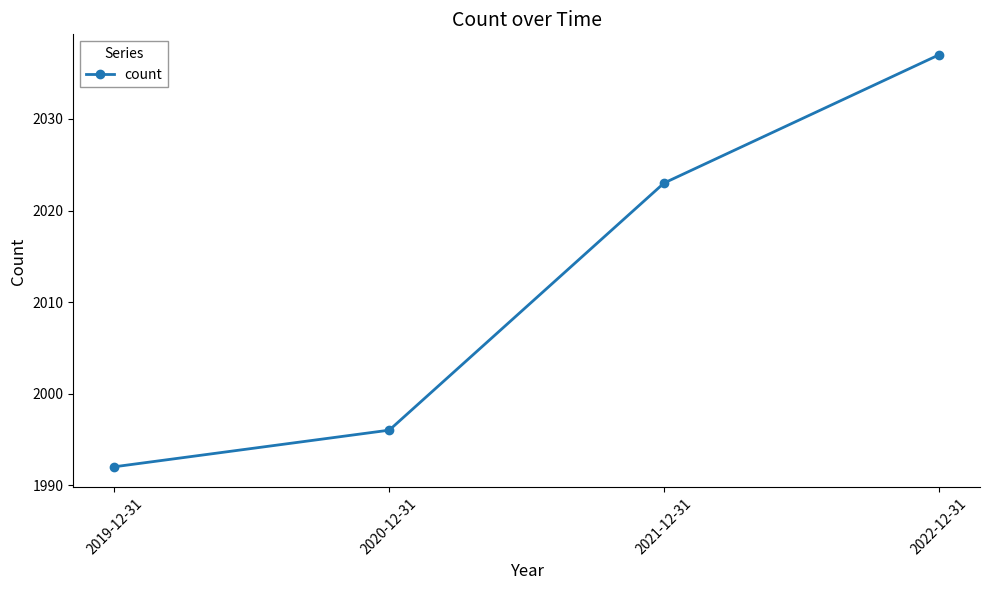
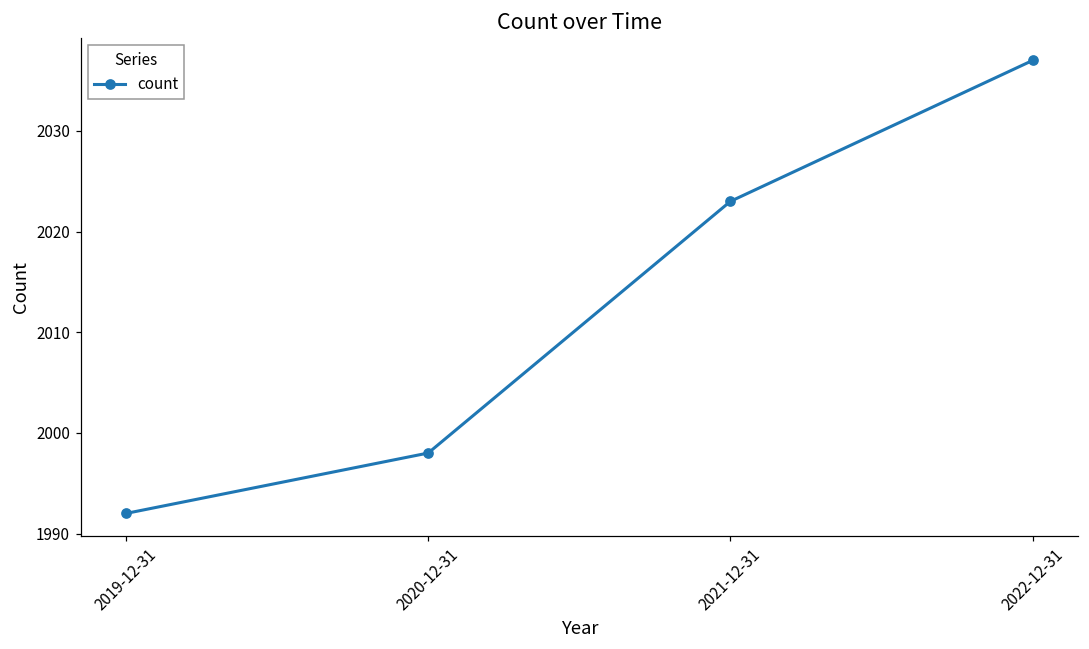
  {
    "2019-12-31": 1992,
-   "2020-12-31": 1996,
+   "2020-12-31": 1998,
    "2021-12-31": 2023,
    "2022-12-31": 2037
  }
